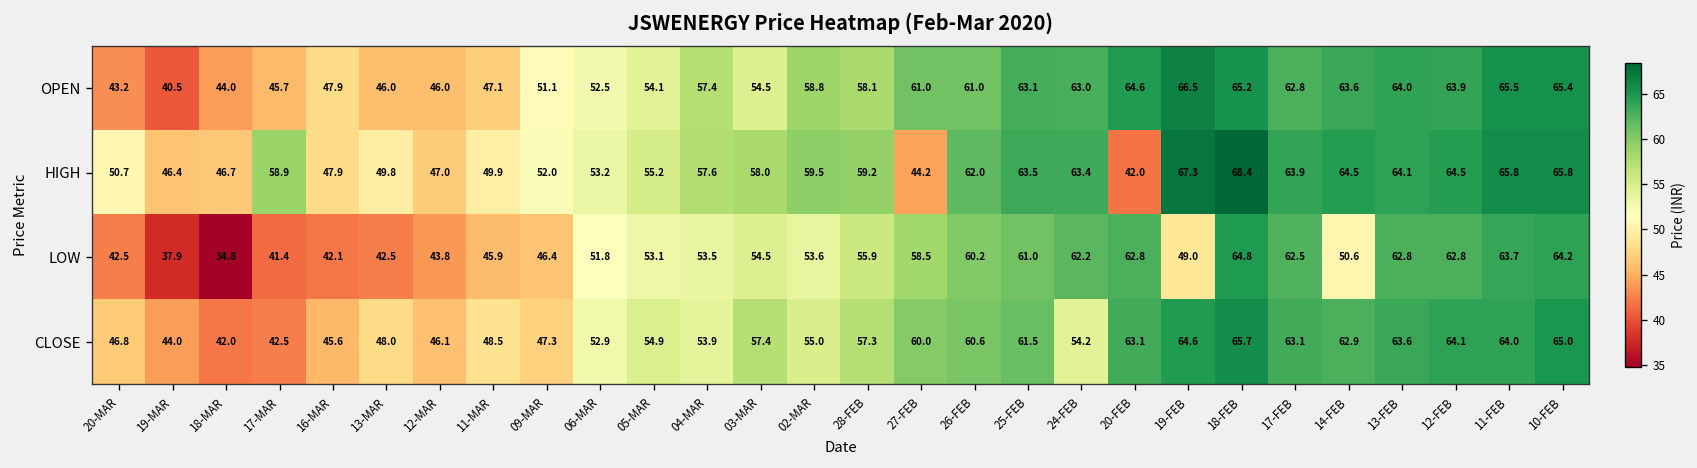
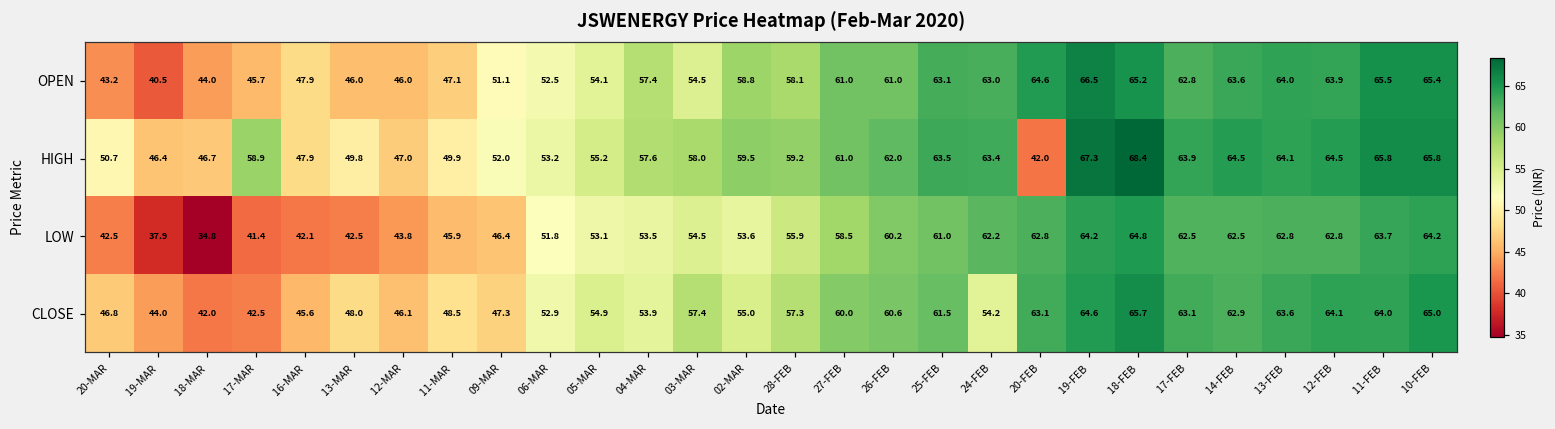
  {
    "OPEN": {
      "20-MAR": 43.2,
      "19-MAR": 40.5,
      "18-MAR": 44.0,
      "17-MAR": 45.7,
      "16-MAR": 47.9,
      "13-MAR": 46.0,
      "12-MAR": 46.0,
      "11-MAR": 47.1,
      "09-MAR": 51.1,
      "06-MAR": 52.5,
      "05-MAR": 54.1,
      "04-MAR": 57.4,
      "03-MAR": 54.5,
      "02-MAR": 58.8,
      "28-FEB": 58.1,
      "27-FEB": 61.0,
      "26-FEB": 61.0,
      "25-FEB": 63.1,
      "24-FEB": 63.0,
      "20-FEB": 64.6,
      "19-FEB": 66.5,
      "18-FEB": 65.2,
      "17-FEB": 62.8,
      "14-FEB": 63.6,
      "13-FEB": 64.0,
      "12-FEB": 63.9,
      "11-FEB": 65.5,
      "10-FEB": 65.4
    },
    "HIGH": {
      "20-MAR": 50.7,
      "19-MAR": 46.4,
      "18-MAR": 46.7,
      "17-MAR": 58.9,
      "16-MAR": 47.9,
      "13-MAR": 49.8,
      "12-MAR": 47.0,
      "11-MAR": 49.9,
      "09-MAR": 52.0,
      "06-MAR": 53.2,
      "05-MAR": 55.2,
      "04-MAR": 57.6,
      "03-MAR": 58.0,
      "02-MAR": 59.5,
      "28-FEB": 59.2,
-     "27-FEB": 44.2,
+     "27-FEB": 61.0,
      "26-FEB": 62.0,
      "25-FEB": 63.5,
      "24-FEB": 63.4,
      "20-FEB": 42.0,
      "19-FEB": 67.3,
      "18-FEB": 68.4,
      "17-FEB": 63.9,
      "14-FEB": 64.5,
      "13-FEB": 64.1,
      "12-FEB": 64.5,
      "11-FEB": 65.8,
      "10-FEB": 65.8
    },
    "LOW": {
      "20-MAR": 42.5,
      "19-MAR": 37.9,
      "18-MAR": 34.8,
      "17-MAR": 41.4,
      "16-MAR": 42.1,
      "13-MAR": 42.5,
      "12-MAR": 43.8,
      "11-MAR": 45.9,
      "09-MAR": 46.4,
      "06-MAR": 51.8,
      "05-MAR": 53.1,
      "04-MAR": 53.5,
      "03-MAR": 54.5,
      "02-MAR": 53.6,
      "28-FEB": 55.9,
      "27-FEB": 58.5,
      "26-FEB": 60.2,
      "25-FEB": 61.0,
      "24-FEB": 62.2,
      "20-FEB": 62.8,
-     "19-FEB": 49.0,
+     "19-FEB": 64.2,
      "18-FEB": 64.8,
      "17-FEB": 62.5,
-     "14-FEB": 50.6,
+     "14-FEB": 62.5,
      "13-FEB": 62.8,
      "12-FEB": 62.8,
      "11-FEB": 63.7,
      "10-FEB": 64.2
    },
    "CLOSE": {
      "20-MAR": 46.8,
      "19-MAR": 44.0,
      "18-MAR": 42.0,
      "17-MAR": 42.5,
      "16-MAR": 45.6,
      "13-MAR": 48.0,
      "12-MAR": 46.1,
      "11-MAR": 48.5,
      "09-MAR": 47.3,
      "06-MAR": 52.9,
      "05-MAR": 54.9,
      "04-MAR": 53.9,
      "03-MAR": 57.4,
      "02-MAR": 55.0,
      "28-FEB": 57.3,
      "27-FEB": 60.0,
      "26-FEB": 60.6,
      "25-FEB": 61.5,
      "24-FEB": 54.2,
      "20-FEB": 63.1,
      "19-FEB": 64.6,
      "18-FEB": 65.7,
      "17-FEB": 63.1,
      "14-FEB": 62.9,
      "13-FEB": 63.6,
      "12-FEB": 64.1,
      "11-FEB": 64.0,
      "10-FEB": 65.0
    }
  }
